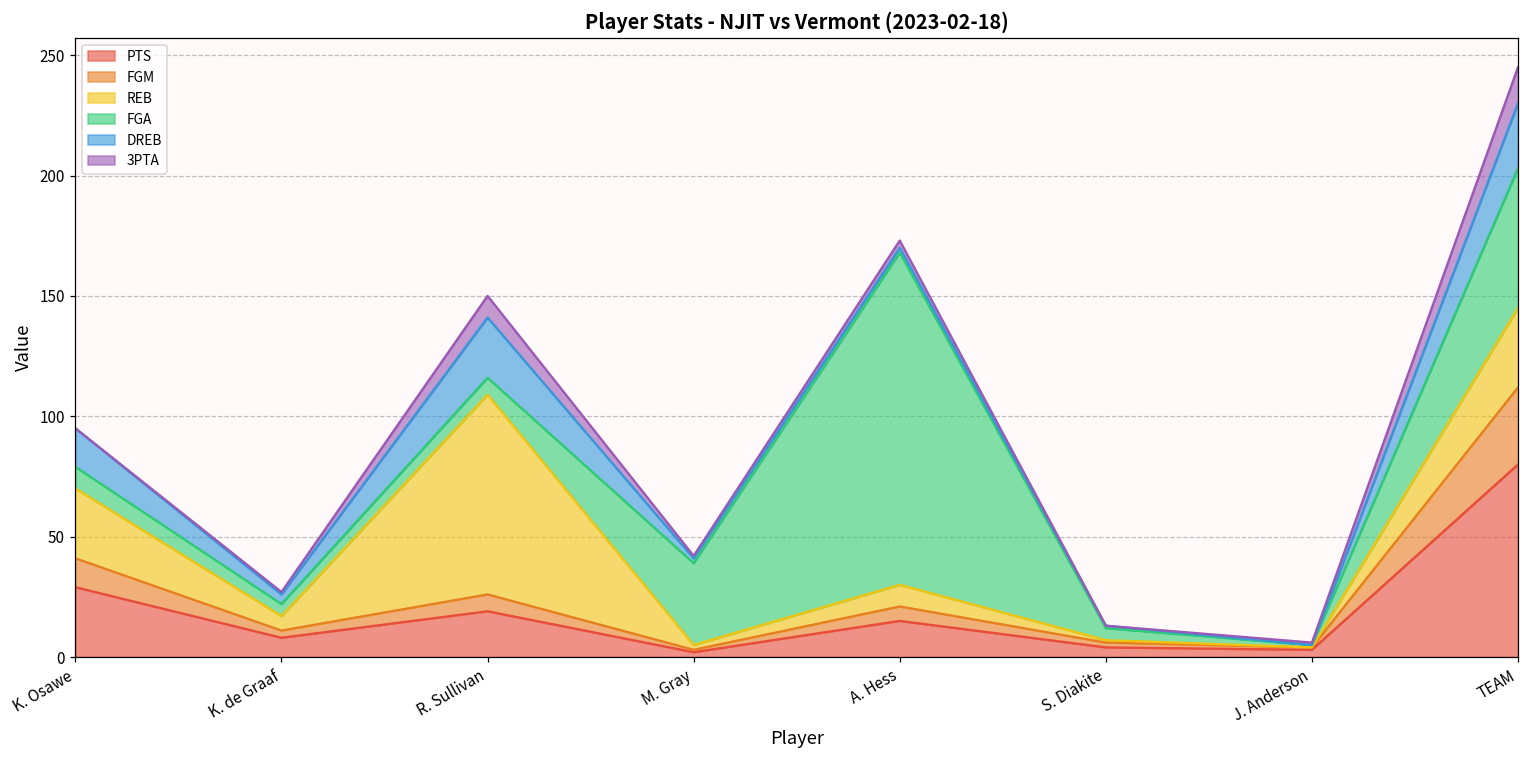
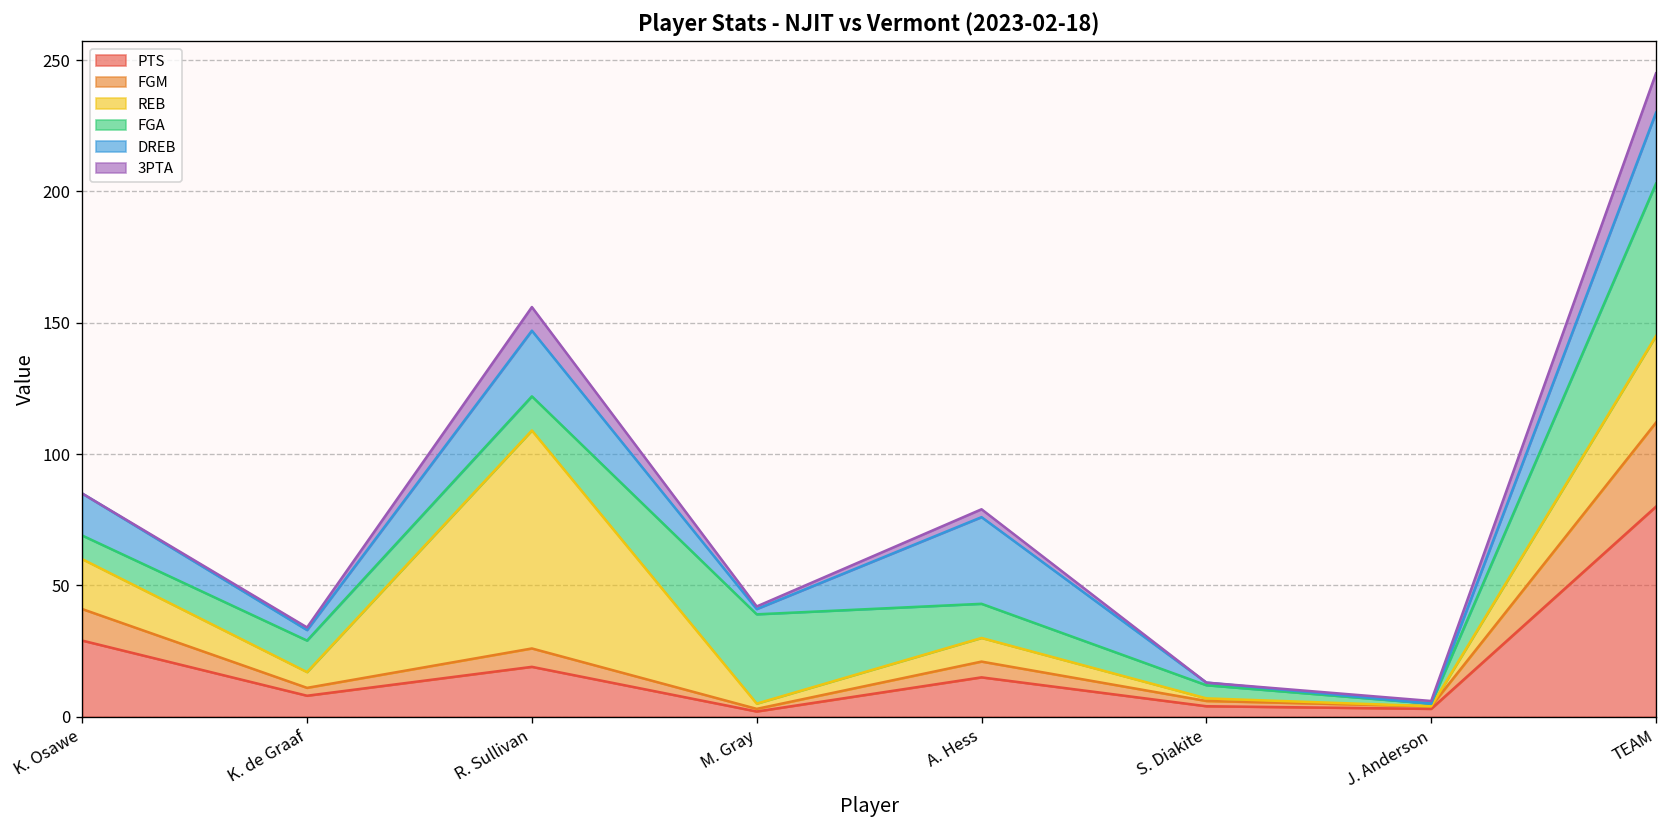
  {
    "REB": {
-     "K. Osawe": 29,
+     "K. Osawe": 19,
      "K. de Graaf": 6,
      "R. Sullivan": 83,
      "M. Gray": 2,
      "A. Hess": 9,
      "TEAM": 33
    },
    "FGA": {
      "K. Osawe": 9,
-     "K. de Graaf": 5,
-     "R. Sullivan": 7,
+     "K. de Graaf": 12,
+     "R. Sullivan": 13,
      "M. Gray": 34,
-     "A. Hess": 138,
+     "A. Hess": 13,
      "TEAM": 58
    },
    "DREB": {
      "R. Sullivan": 25,
-     "A. Hess": 2,
+     "A. Hess": 33,
      "TEAM": 27
    },
    "3PTA": {
      "R. Sullivan": 9,
      "A. Hess": 3,
      "TEAM": 15
    }
  }
